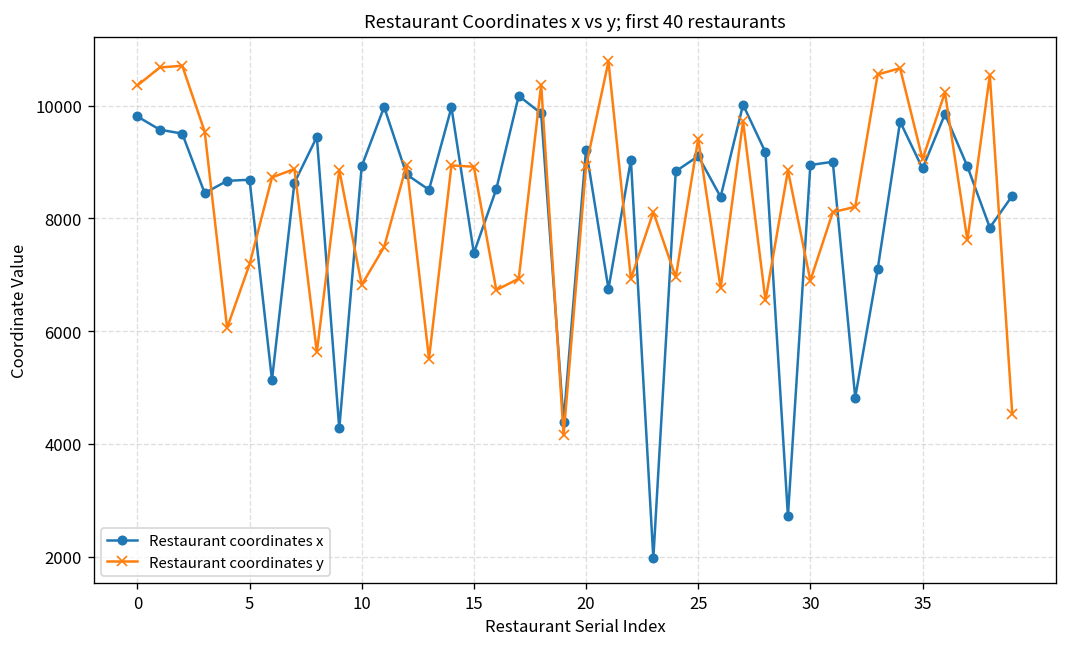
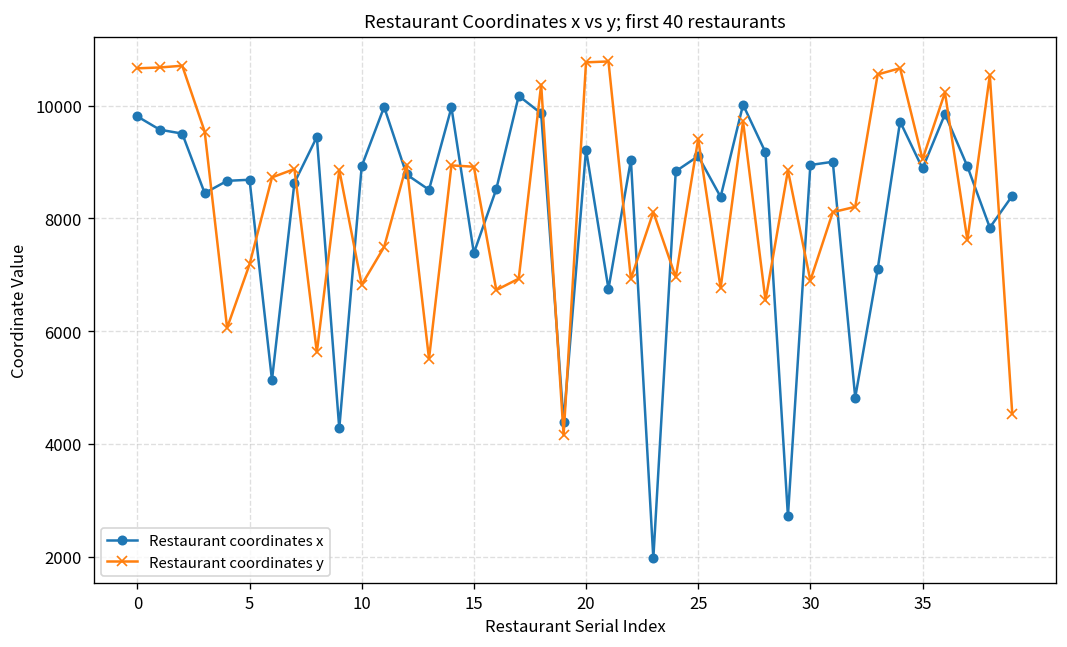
  {
    "Restaurant coordinates x": {
      "0": 9800,
      "5": 8700,
      "10": 8900,
      "15": 7400,
      "20": 9200,
      "25": 9100,
      "30": 8900,
      "35": 8900
    },
    "Restaurant coordinates y": {
-     "0": 10400,
+     "0": 10700,
      "5": 7200,
      "10": 6800,
      "15": 8900,
-     "20": 8900,
+     "20": 10800,
      "25": 9400,
      "30": 6900,
      "35": 9000
    }
  }
